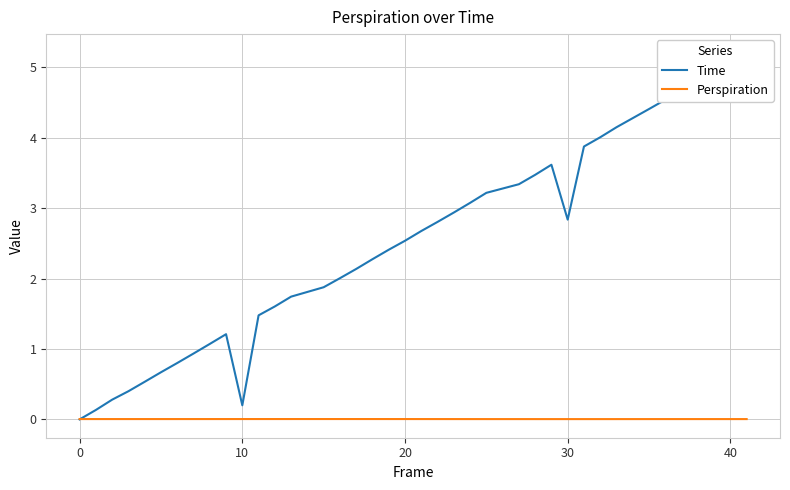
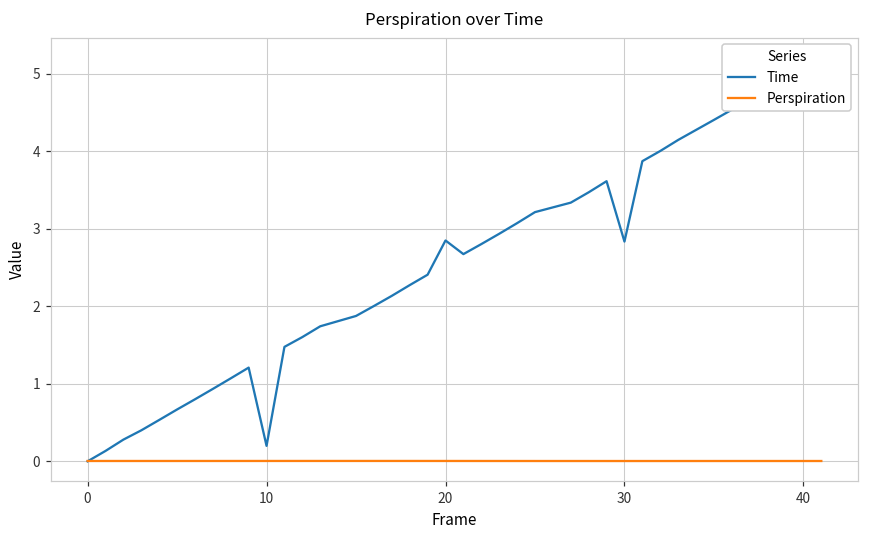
  {
    "Time": {
      "10": 0.2,
-     "20": 2.5,
+     "20": 2.9,
      "30": 2.8
    },
    "Perspiration": {
      "10": 0.0,
      "20": 0.0,
      "30": 0.0,
      "40": 0.0
    }
  }
